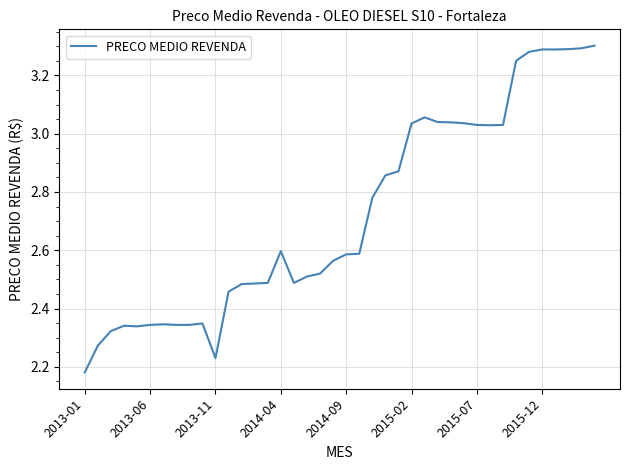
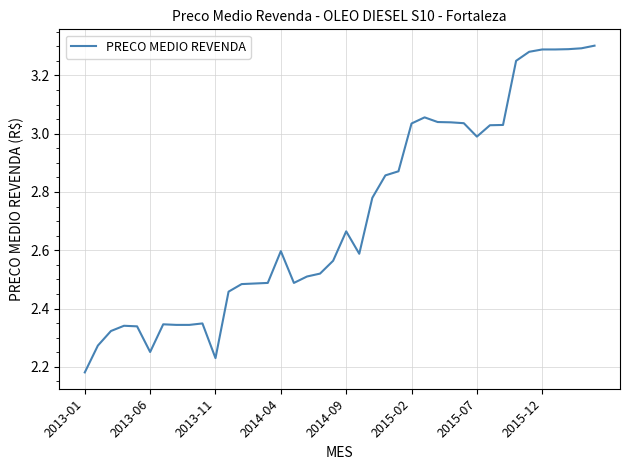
  {
    "2013-01": 2.18,
-   "2013-06": 2.34,
+   "2013-06": 2.25,
    "2013-11": 2.23,
    "2014-04": 2.60,
-   "2014-09": 2.59,
+   "2014-09": 2.67,
    "2015-02": 3.04,
-   "2015-07": 3.03,
+   "2015-07": 2.99,
    "2015-12": 3.29
  }
